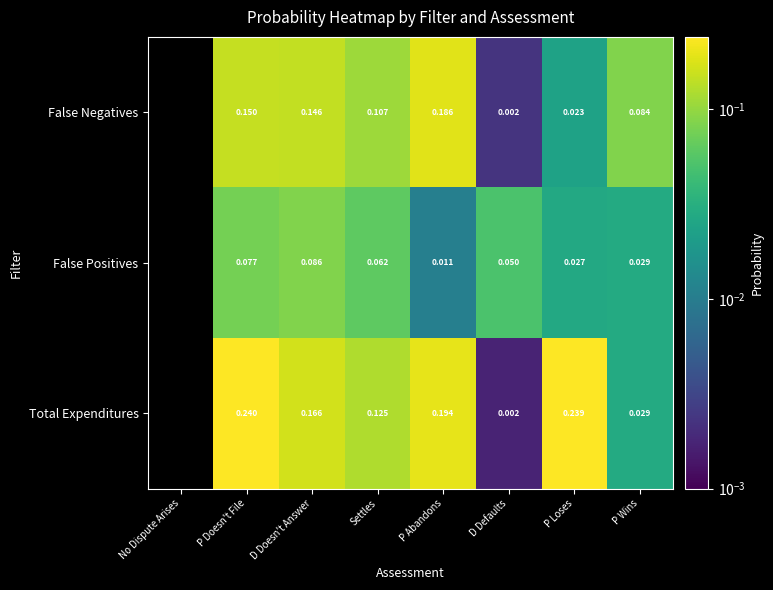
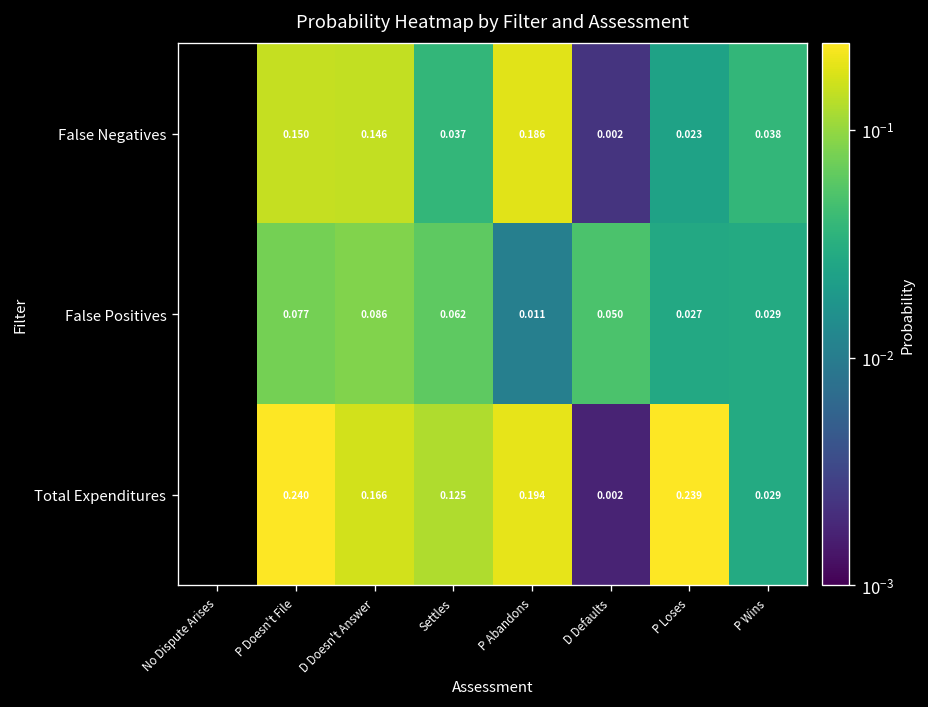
  {
    "False Negatives": {
      "P Doesn't File": 0.150,
      "D Doesn't Answer": 0.146,
-     "Settles": 0.107,
+     "Settles": 0.037,
      "P Abandons": 0.186,
      "D Defaults": 0.002,
      "P Loses": 0.023,
-     "P Wins": 0.084
+     "P Wins": 0.038
    },
    "False Positives": {
      "P Doesn't File": 0.077,
      "D Doesn't Answer": 0.086,
      "Settles": 0.062,
      "P Abandons": 0.011,
      "D Defaults": 0.050,
      "P Loses": 0.027,
      "P Wins": 0.029
    },
    "Total Expenditures": {
      "P Doesn't File": 0.240,
      "D Doesn't Answer": 0.166,
      "Settles": 0.125,
      "P Abandons": 0.194,
      "D Defaults": 0.002,
      "P Loses": 0.239,
      "P Wins": 0.029
    }
  }
